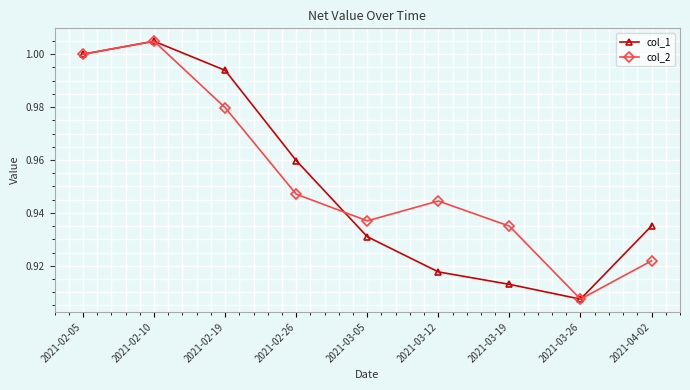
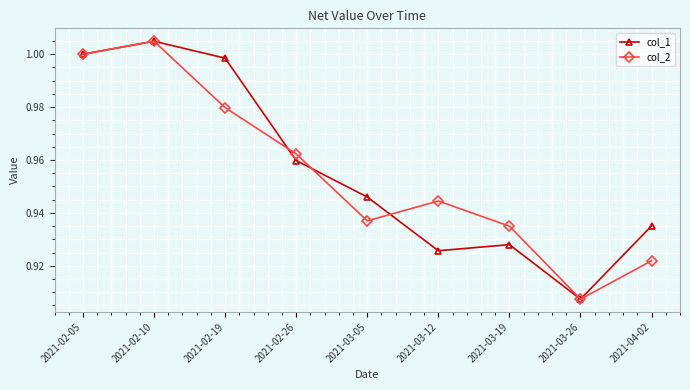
  {
    "col_1": {
-     "2021-02-19": 0.994,
+     "2021-02-19": 0.999,
      "2021-02-26": 0.960,
-     "2021-03-05": 0.931,
-     "2021-03-12": 0.918,
-     "2021-03-19": 0.913,
+     "2021-03-05": 0.946,
+     "2021-03-12": 0.926,
+     "2021-03-19": 0.928,
      "2021-04-02": 0.935
    },
    "col_2": {
      "2021-02-19": 0.980,
-     "2021-02-26": 0.947,
+     "2021-02-26": 0.962,
      "2021-03-05": 0.937,
      "2021-03-12": 0.945,
      "2021-03-19": 0.935,
      "2021-04-02": 0.922
    }
  }
